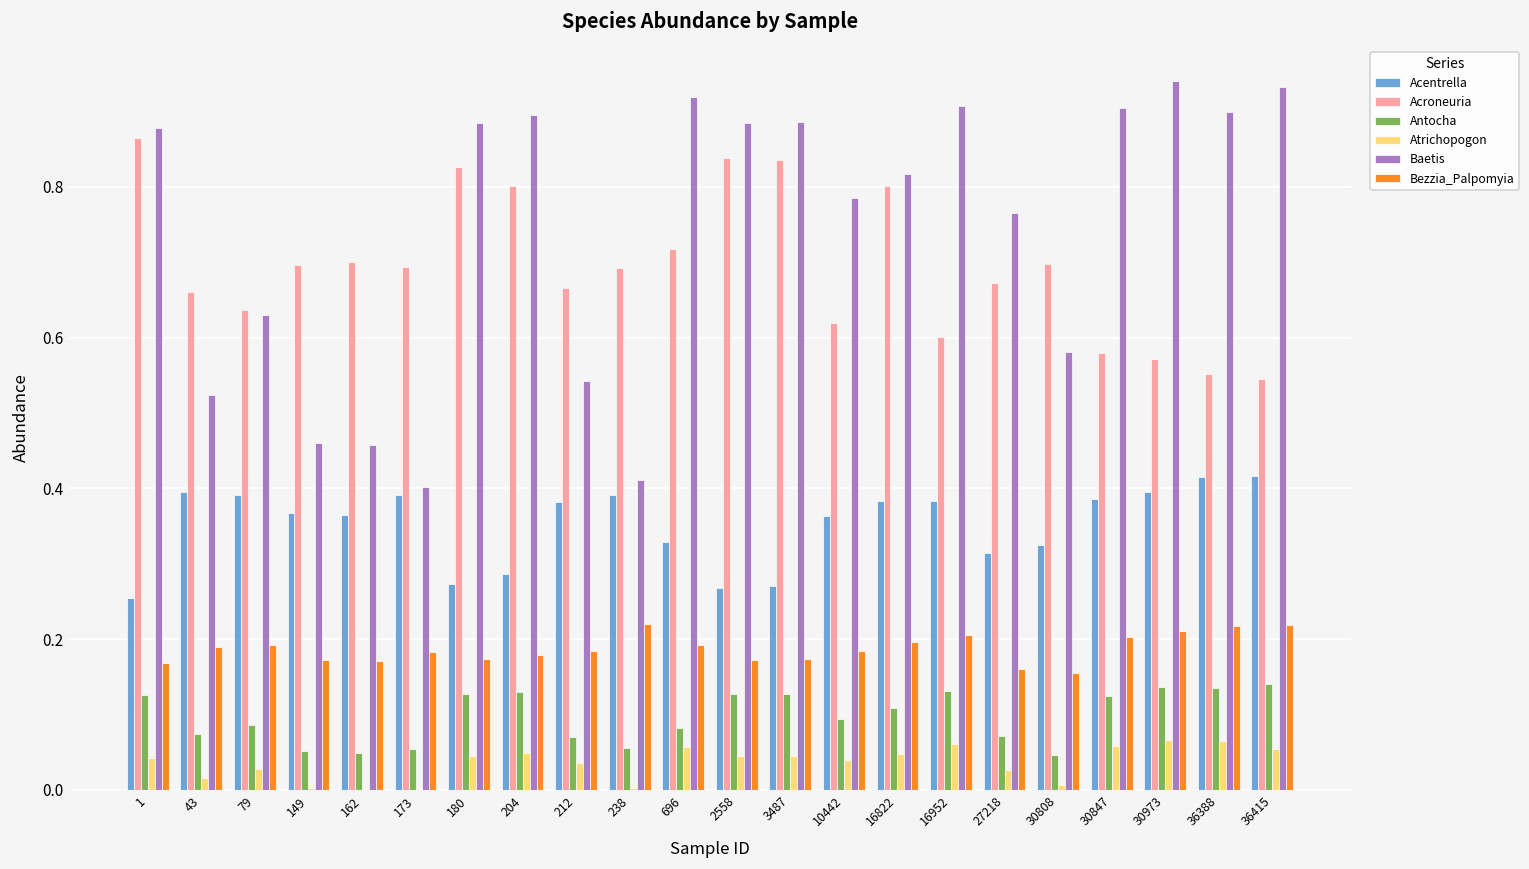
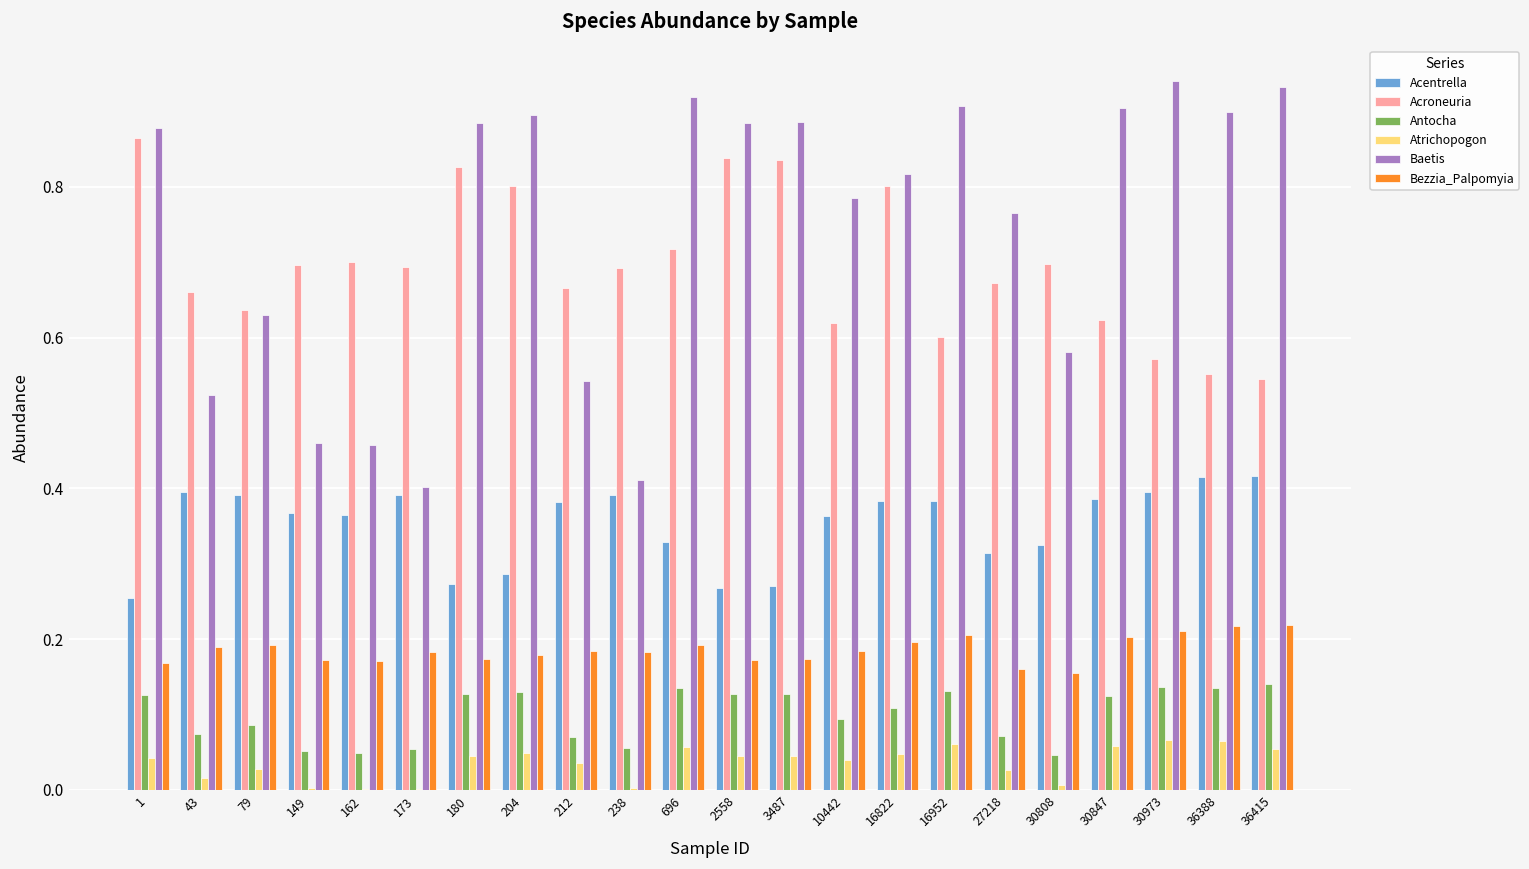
  {
    "Acentrella": {
      "1": 0.25,
      "43": 0.40,
      "79": 0.39,
      "149": 0.37,
      "162": 0.36,
      "173": 0.39,
      "180": 0.27,
      "204": 0.29,
      "212": 0.38,
      "238": 0.39,
      "696": 0.33,
      "2558": 0.27,
      "3487": 0.27,
      "10442": 0.36,
      "16822": 0.38,
      "16952": 0.38,
      "27218": 0.31,
      "30808": 0.33,
      "30847": 0.39,
      "30973": 0.40,
      "36388": 0.42,
      "36415": 0.42
    },
    "Acroneuria": {
      "1": 0.87,
      "43": 0.66,
      "79": 0.64,
      "149": 0.70,
      "162": 0.70,
      "173": 0.69,
      "180": 0.83,
      "204": 0.80,
      "212": 0.67,
      "238": 0.69,
      "696": 0.72,
      "2558": 0.84,
      "3487": 0.84,
      "10442": 0.62,
      "16822": 0.80,
      "16952": 0.60,
      "27218": 0.67,
      "30808": 0.70,
-     "30847": 0.58,
+     "30847": 0.62,
      "30973": 0.57,
      "36388": 0.55,
      "36415": 0.54
    },
    "Antocha": {
      "1": 0.13,
      "43": 0.07,
      "79": 0.09,
      "149": 0.05,
      "162": 0.05,
      "173": 0.05,
      "180": 0.13,
      "204": 0.13,
      "212": 0.07,
      "238": 0.06,
-     "696": 0.08,
+     "696": 0.14,
      "2558": 0.13,
      "3487": 0.13,
      "10442": 0.09,
      "16822": 0.11,
      "16952": 0.13,
      "27218": 0.07,
      "30808": 0.05,
      "30847": 0.12,
      "30973": 0.14,
      "36388": 0.14,
      "36415": 0.14
    },
    "Atrichopogon": {
      "1": 0.04,
      "43": 0.02,
      "79": 0.03,
      "180": 0.05,
      "204": 0.05,
      "212": 0.04,
      "696": 0.06,
      "2558": 0.05,
      "3487": 0.05,
      "10442": 0.04,
      "16822": 0.05,
      "16952": 0.06,
      "27218": 0.03,
      "30808": 0.01,
      "30847": 0.06,
      "30973": 0.07,
      "36388": 0.06,
      "36415": 0.05
    },
    "Baetis": {
      "1": 0.88,
      "43": 0.52,
      "79": 0.63,
      "149": 0.46,
      "162": 0.46,
      "173": 0.40,
      "180": 0.89,
      "204": 0.90,
      "212": 0.54,
      "238": 0.41,
      "696": 0.92,
      "2558": 0.89,
      "3487": 0.89,
      "10442": 0.79,
      "16822": 0.82,
      "16952": 0.91,
      "27218": 0.77,
      "30808": 0.58,
      "30847": 0.90,
      "30973": 0.94,
      "36388": 0.90,
      "36415": 0.93
    },
    "Bezzia_Palpomyia": {
      "1": 0.17,
      "43": 0.19,
      "79": 0.19,
      "149": 0.17,
      "162": 0.17,
      "173": 0.18,
      "180": 0.17,
      "204": 0.18,
      "212": 0.18,
-     "238": 0.22,
+     "238": 0.18,
      "696": 0.19,
      "2558": 0.17,
      "3487": 0.17,
      "10442": 0.18,
      "16822": 0.20,
      "16952": 0.21,
      "27218": 0.16,
      "30808": 0.16,
      "30847": 0.20,
      "30973": 0.21,
      "36388": 0.22,
      "36415": 0.22
    }
  }
